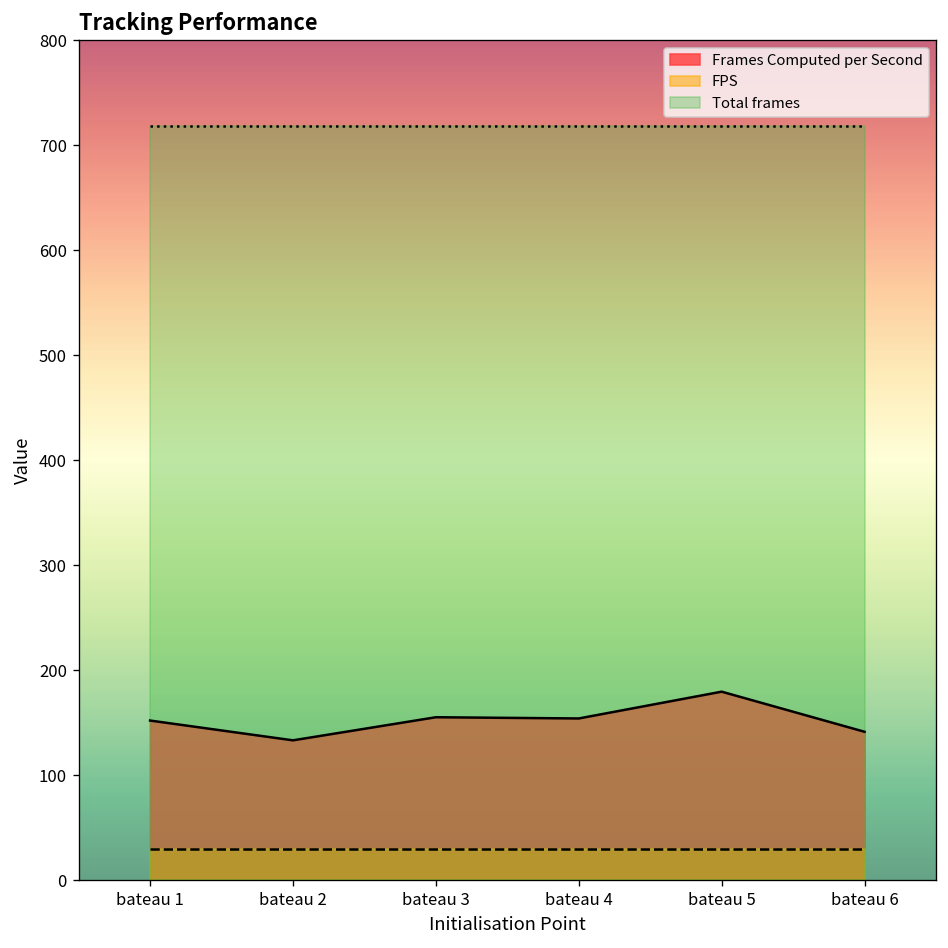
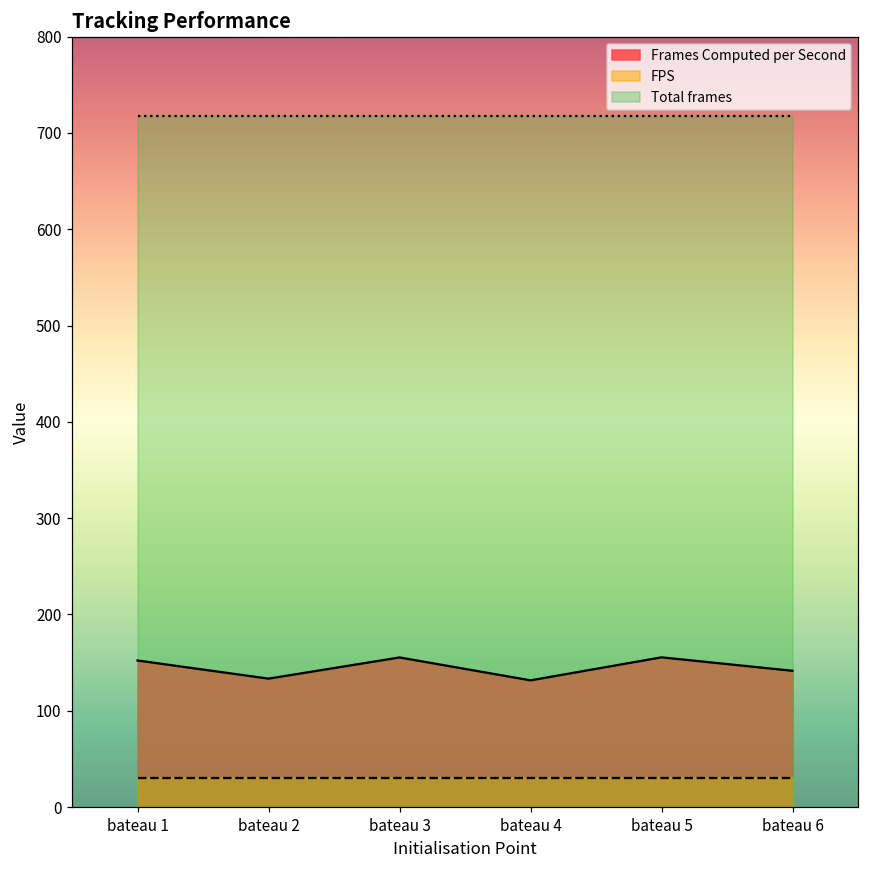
  {
    "Frames Computed per Second": {
      "bateau 1": 150,
      "bateau 2": 130,
      "bateau 3": 160,
-     "bateau 4": 150,
-     "bateau 5": 180,
+     "bateau 4": 130,
+     "bateau 5": 160,
      "bateau 6": 140
    },
    "FPS": {
      "bateau 1": 30,
      "bateau 2": 30,
      "bateau 3": 30,
      "bateau 4": 30,
      "bateau 5": 30,
      "bateau 6": 30
    },
    "Total frames": {
      "bateau 1": 720,
      "bateau 2": 720,
      "bateau 3": 720,
      "bateau 4": 720,
      "bateau 5": 720,
      "bateau 6": 720
    }
  }
